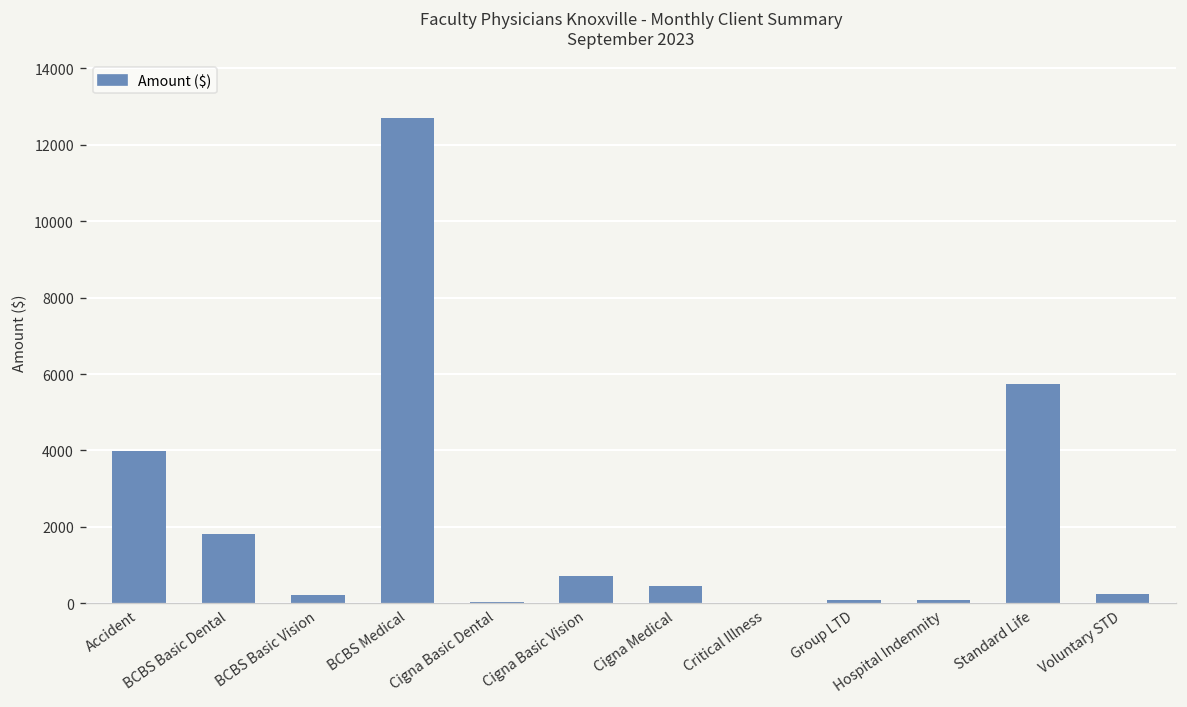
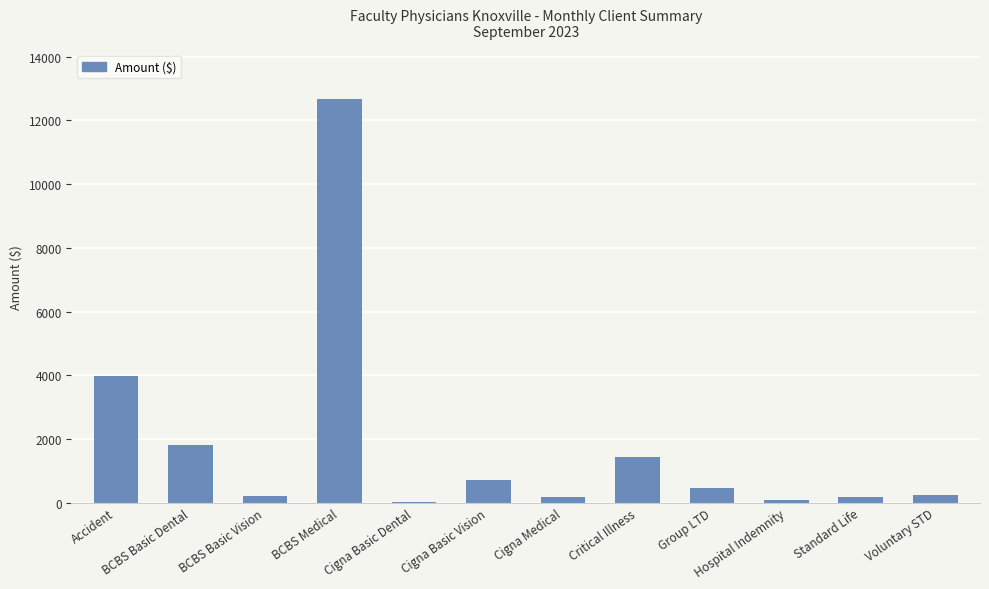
  {
    "Accident": 4000,
    "BCBS Basic Dental": 1800,
    "BCBS Basic Vision": 200,
    "BCBS Medical": 12700,
    "Cigna Basic Vision": 700,
-   "Cigna Medical": 400,
-   "Critical Illness": 0,
-   "Group LTD": 100,
+   "Cigna Medical": 200,
+   "Critical Illness": 1400,
+   "Group LTD": 500,
    "Hospital Indemnity": 100,
-   "Standard Life": 5700,
+   "Standard Life": 200,
    "Voluntary STD": 300
  }
